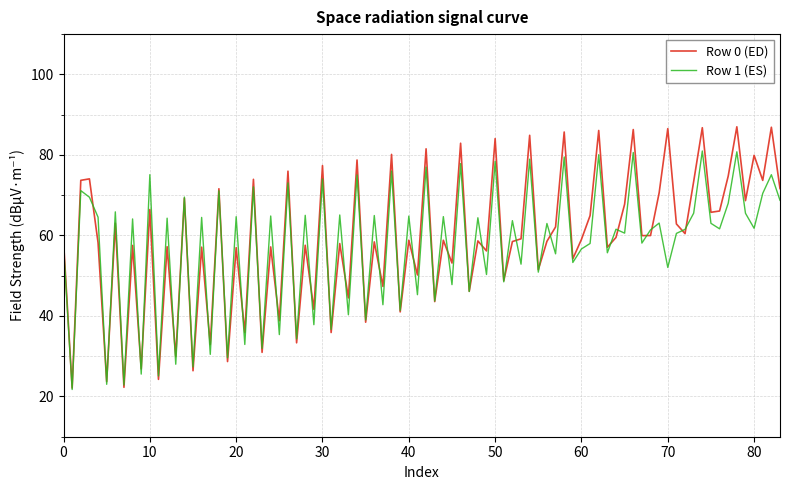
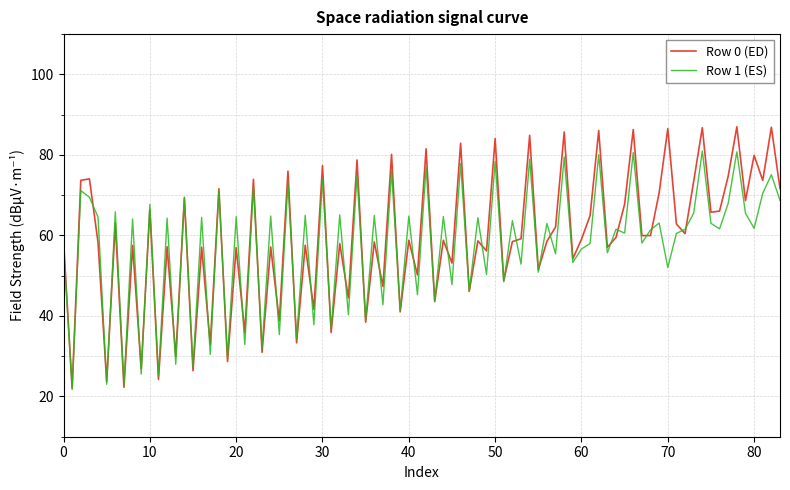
  {
    "Row 0 (ED)": {
      "0": 59,
      "10": 66,
      "20": 57,
      "30": 77,
      "40": 59,
      "50": 84,
      "60": 59,
      "70": 87,
      "80": 80
    },
    "Row 1 (ES)": {
      "0": 58,
-     "10": 75,
+     "10": 68,
      "20": 65,
      "30": 74,
      "40": 65,
      "50": 78,
      "60": 57,
      "70": 52,
      "80": 62
    }
  }
